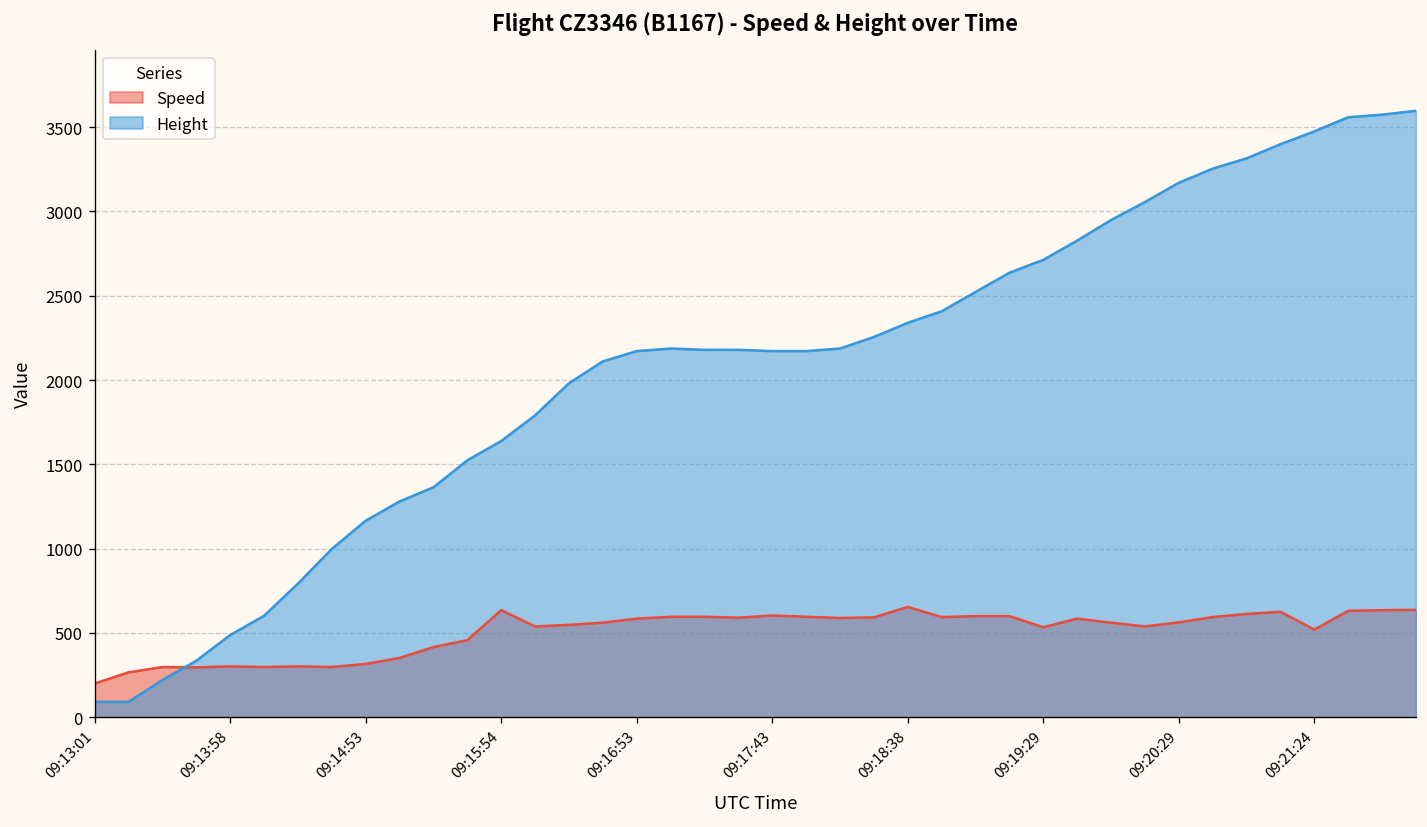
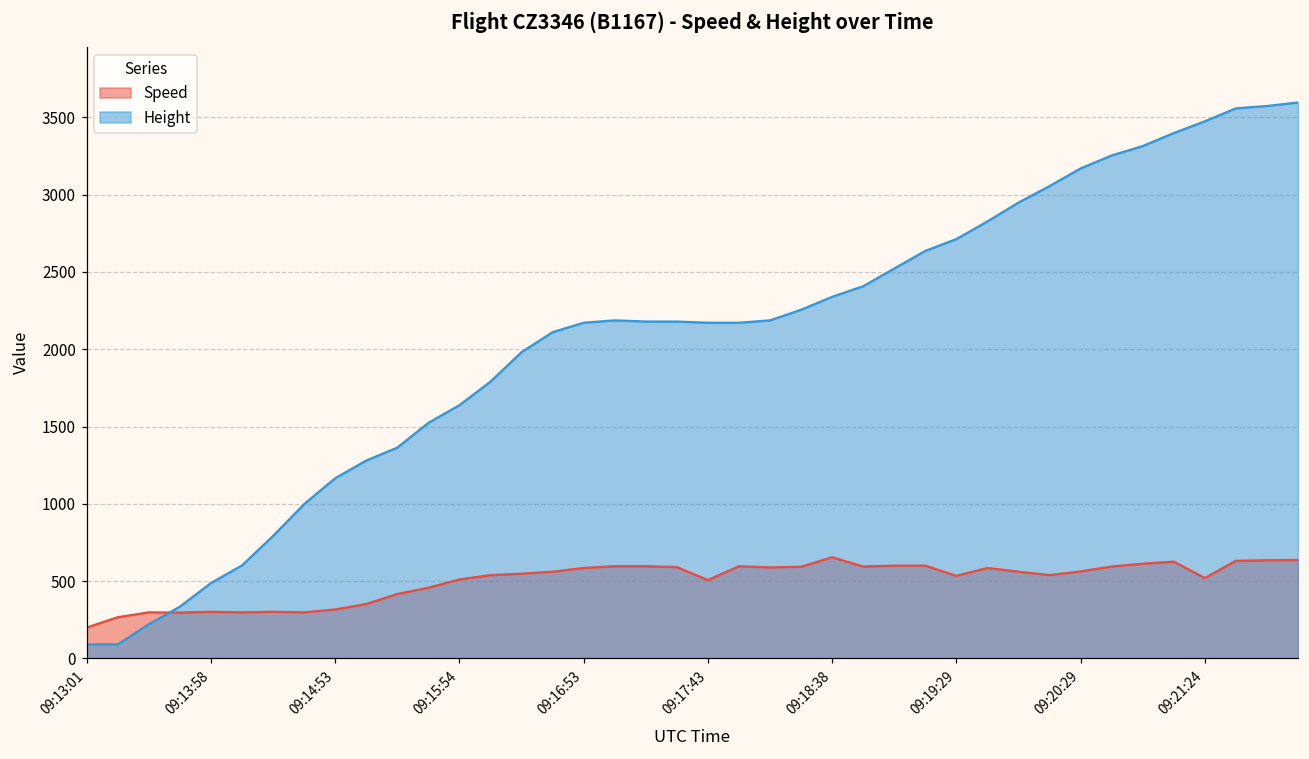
  {
    "Speed": {
      "09:13:01": 200,
      "09:13:58": 300,
      "09:14:53": 320,
-     "09:15:54": 640,
+     "09:15:54": 510,
      "09:16:53": 590,
-     "09:17:43": 600,
+     "09:17:43": 510,
      "09:18:38": 650,
      "09:19:29": 530,
      "09:20:29": 560,
      "09:21:24": 520
    },
    "Height": {
      "09:13:01": 90,
      "09:13:58": 490,
      "09:14:53": 1170,
      "09:15:54": 1640,
      "09:16:53": 2170,
      "09:17:43": 2170,
      "09:18:38": 2340,
      "09:19:29": 2710,
      "09:20:29": 3170,
      "09:21:24": 3470
    }
  }
